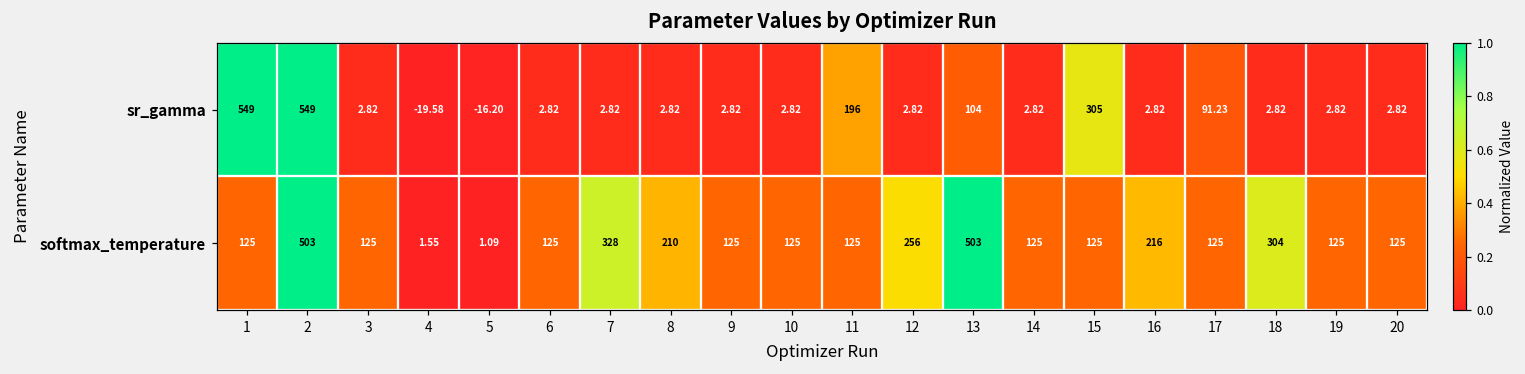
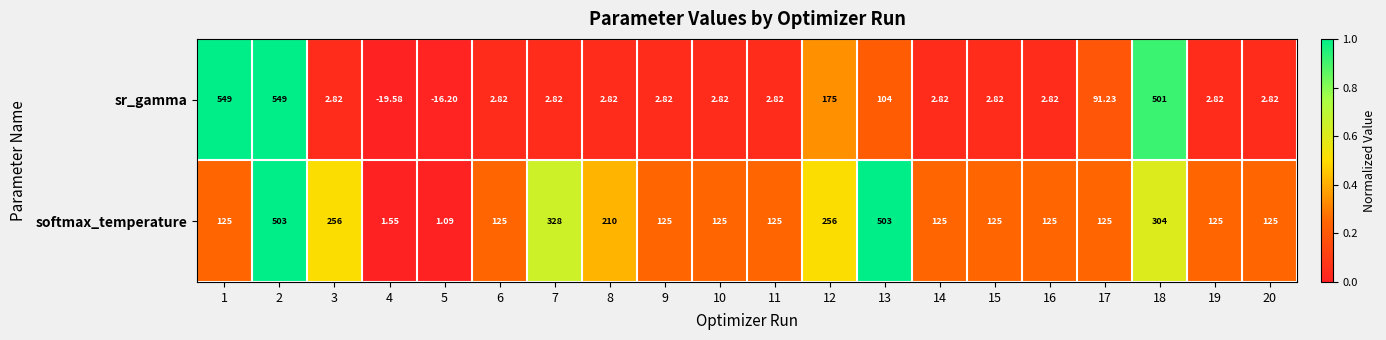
  {
    "sr_gamma": {
      "1": 549,
      "2": 549,
      "3": 2.82,
      "4": -19.58,
      "5": -16.20,
      "6": 2.82,
      "7": 2.82,
      "8": 2.82,
      "9": 2.82,
      "10": 2.82,
-     "11": 196,
-     "12": 2.82,
+     "11": 2.82,
+     "12": 175,
      "13": 104,
      "14": 2.82,
-     "15": 305,
+     "15": 2.82,
      "16": 2.82,
      "17": 91.23,
-     "18": 2.82,
+     "18": 501,
      "19": 2.82,
      "20": 2.82
    },
    "softmax_temperature": {
      "1": 125,
      "2": 503,
-     "3": 125,
+     "3": 256,
      "4": 1.55,
      "5": 1.09,
      "6": 125,
      "7": 328,
      "8": 210,
      "9": 125,
      "10": 125,
      "11": 125,
      "12": 256,
      "13": 503,
      "14": 125,
      "15": 125,
-     "16": 216,
+     "16": 125,
      "17": 125,
      "18": 304,
      "19": 125,
      "20": 125
    }
  }
